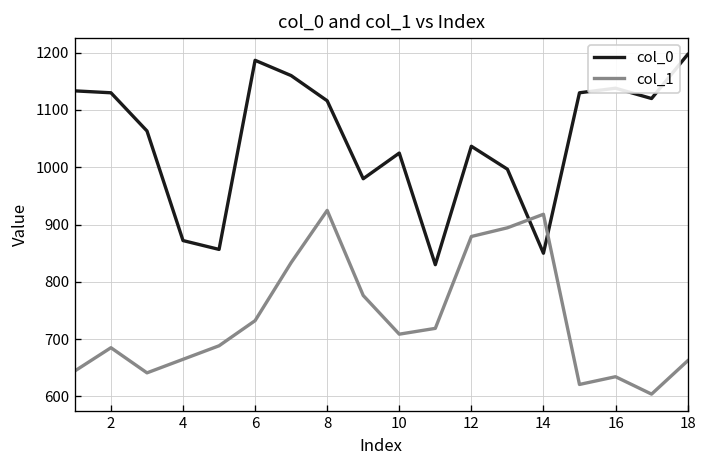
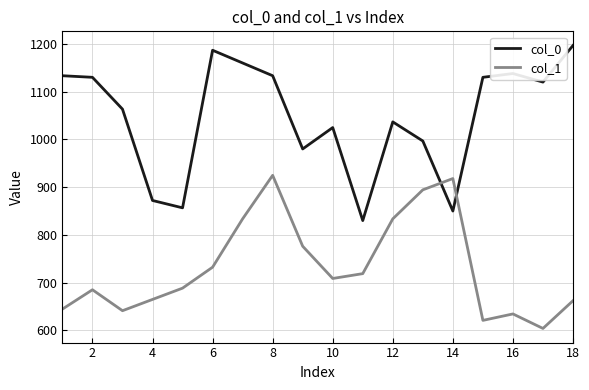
  {
    "col_0": {
      "2": 1130,
      "4": 870,
      "6": 1190,
-     "8": 1120,
+     "8": 1130,
      "10": 1020,
      "12": 1040,
      "14": 850,
      "18": 1200
    },
    "col_1": {
      "2": 690,
      "4": 660,
      "6": 730,
      "8": 920,
      "10": 710,
-     "12": 880,
+     "12": 830,
      "14": 920,
      "16": 630,
      "18": 660
    }
  }
